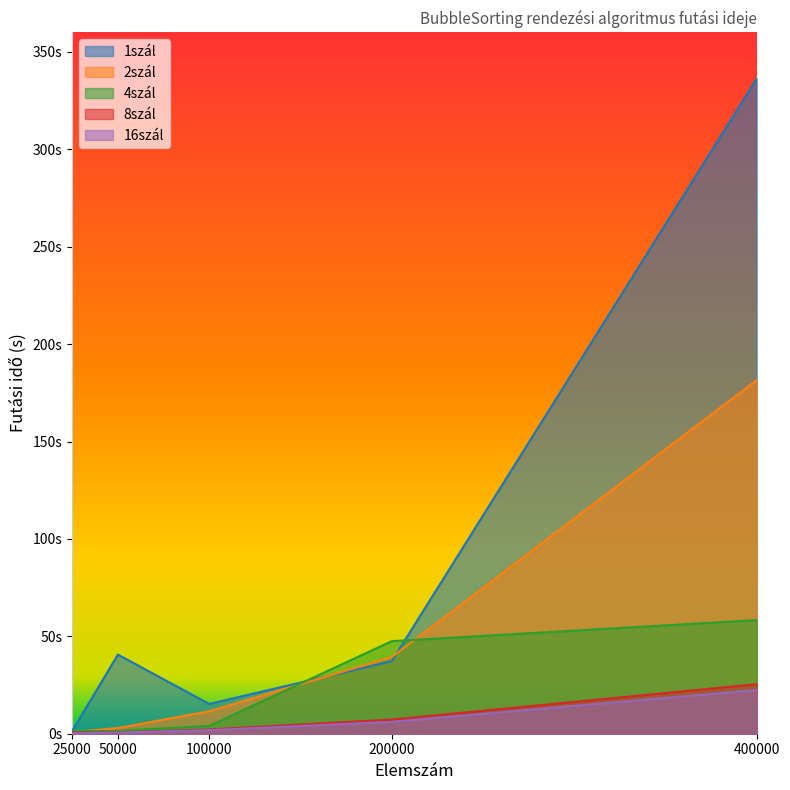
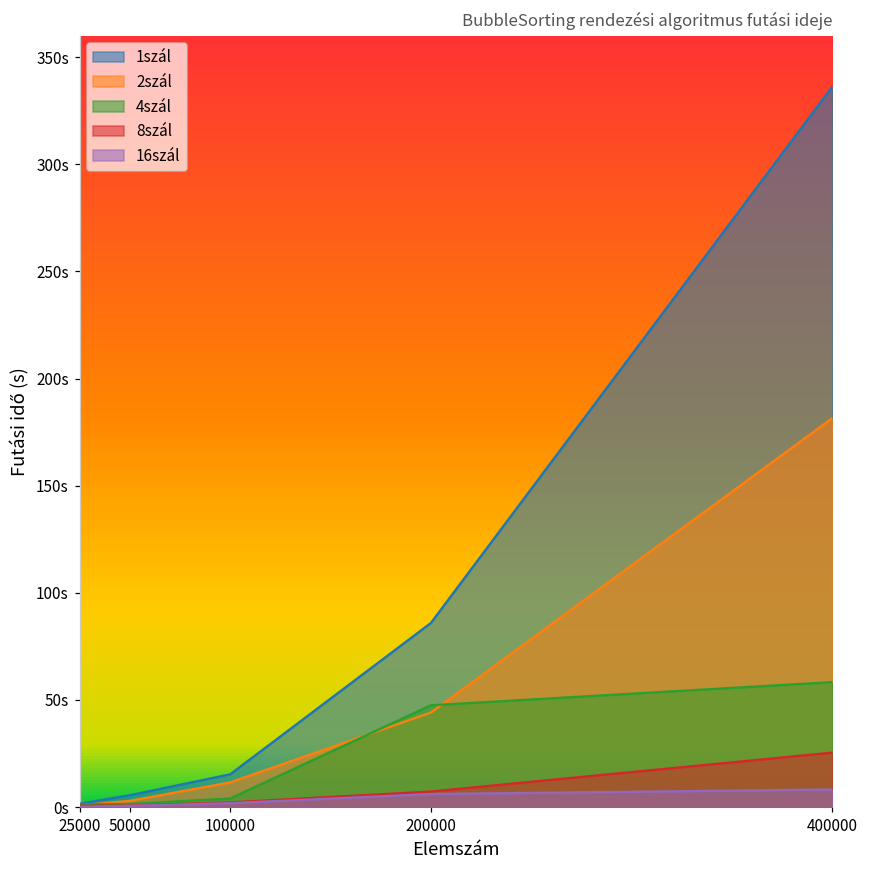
  {
    "1szál": {
-     "50000": "41s",
+     "50000": "6s",
      "100000": "15s",
-     "200000": "37s",
+     "200000": "86s",
      "400000": "336s"
    },
    "2szál": {
      "50000": "3s",
      "100000": "12s",
-     "200000": "39s",
+     "200000": "44s",
      "400000": "182s"
    },
    "4szál": {
      "100000": "4s",
      "200000": "48s",
      "400000": "58s"
    },
    "8szál": {
      "400000": "25s"
    },
    "16szál": {
-     "400000": "22s"
+     "400000": "8s"
    }
  }
